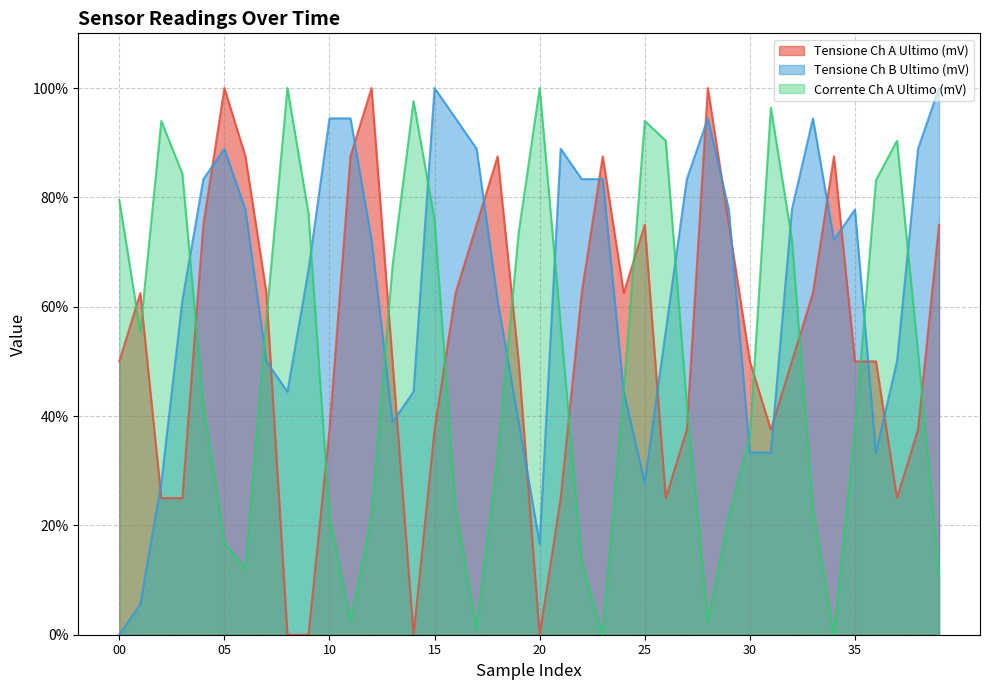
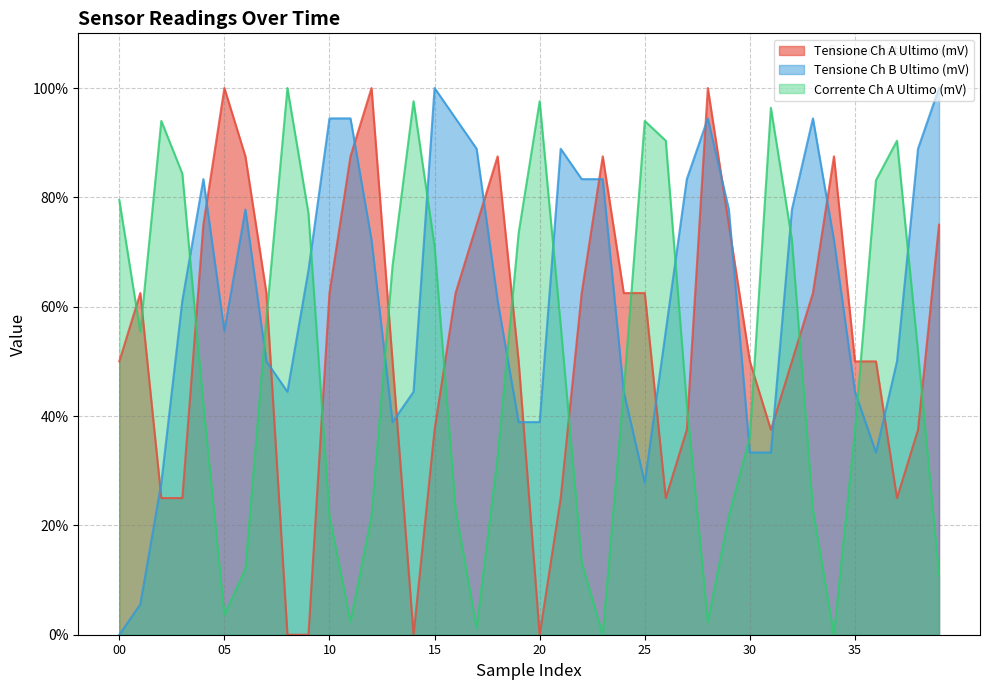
  {
    "Tensione Ch A Ultimo (mV)": {
      "00": "50%",
      "05": "100%",
-     "10": "37%",
+     "10": "63%",
      "15": "37%",
      "20": "0%",
-     "25": "75%",
+     "25": "63%",
      "30": "50%",
      "35": "50%"
    },
    "Tensione Ch B Ultimo (mV)": {
      "00": "0%",
-     "05": "89%",
+     "05": "56%",
      "10": "94%",
      "15": "100%",
-     "20": "17%",
+     "20": "39%",
      "25": "28%",
      "30": "33%",
-     "35": "78%"
+     "35": "44%"
    },
    "Corrente Ch A Ultimo (mV)": {
      "00": "80%",
-     "05": "17%",
+     "05": "4%",
      "10": "22%",
-     "15": "76%",
-     "20": "100%",
+     "15": "71%",
+     "20": "98%",
      "25": "94%",
      "30": "36%",
      "35": "37%"
    }
  }
